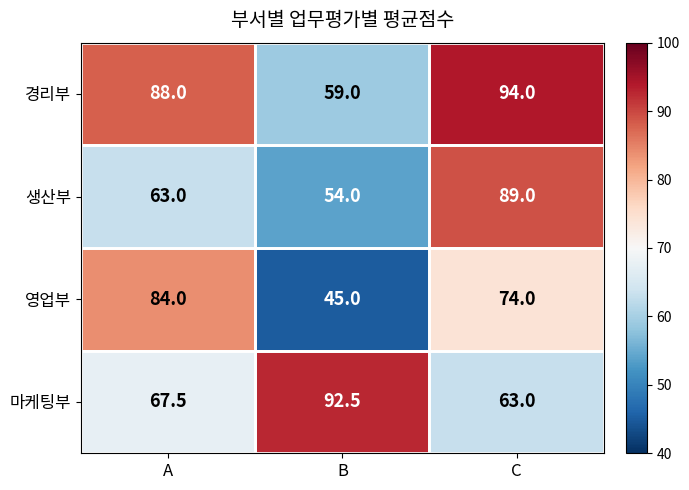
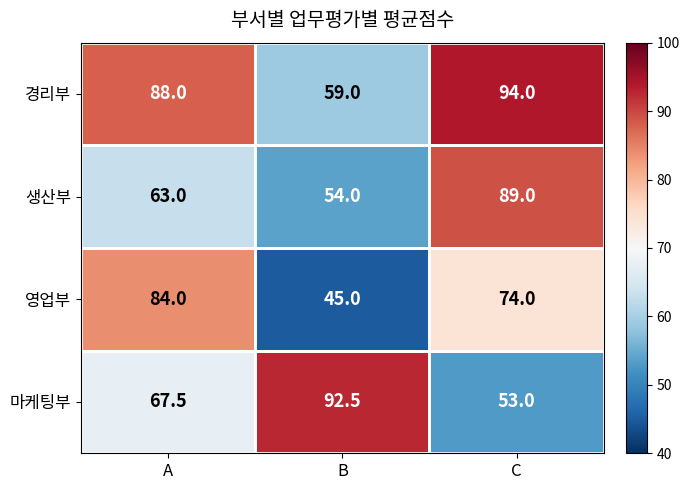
  {
    "경리부": {
      "A": 88.0,
      "B": 59.0,
      "C": 94.0
    },
    "생산부": {
      "A": 63.0,
      "B": 54.0,
      "C": 89.0
    },
    "영업부": {
      "A": 84.0,
      "B": 45.0,
      "C": 74.0
    },
    "마케팅부": {
      "A": 67.5,
      "B": 92.5,
-     "C": 63.0
+     "C": 53.0
    }
  }
